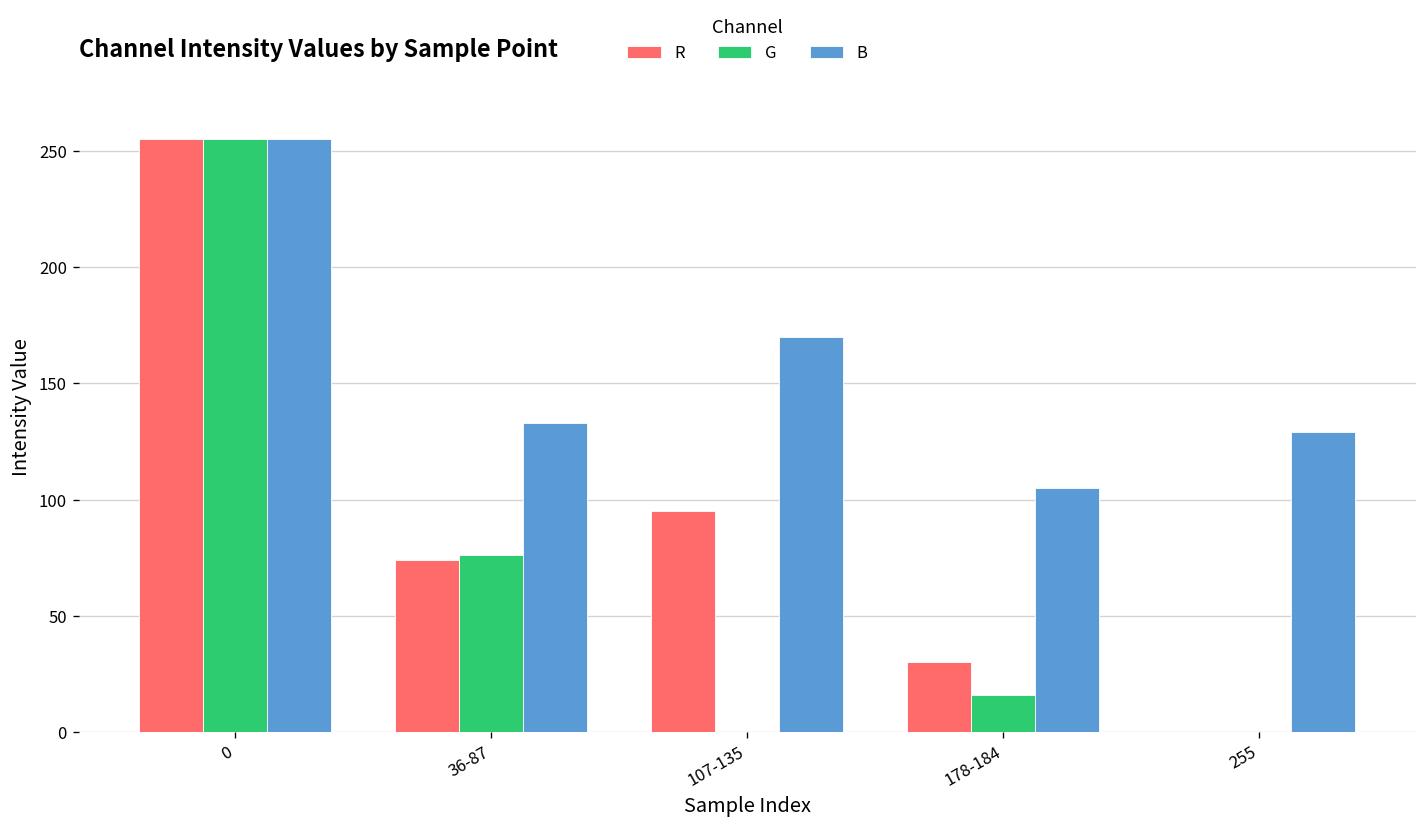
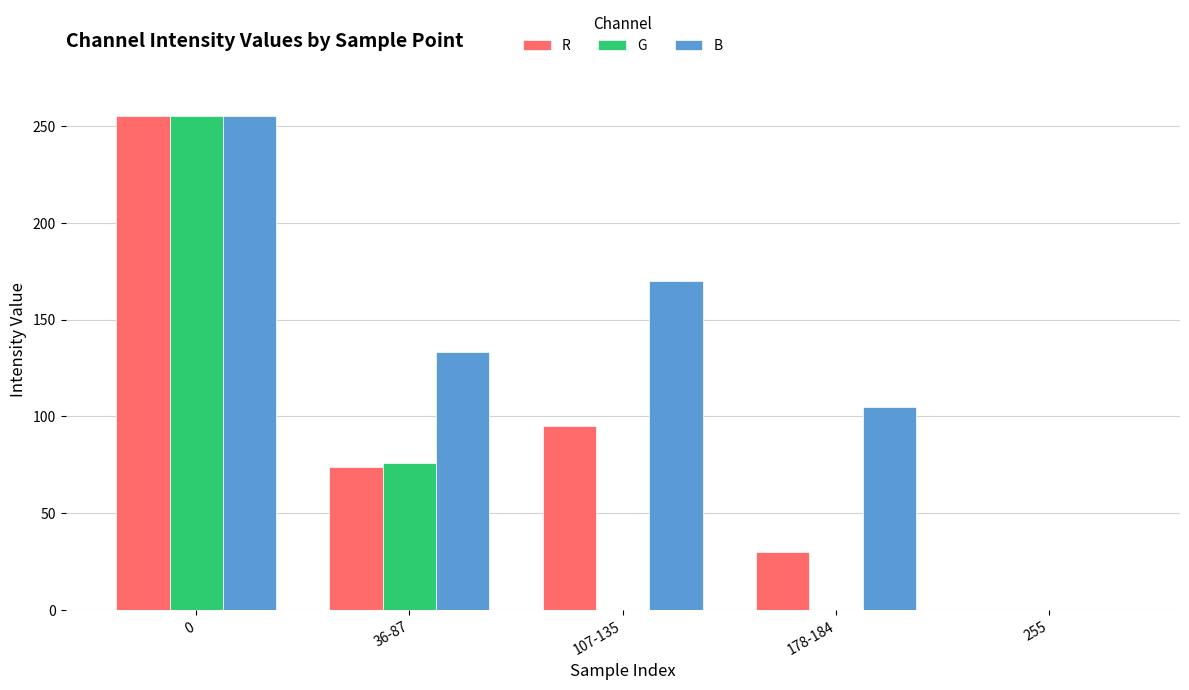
  {
    "R": {
      "0": 255,
      "36-87": 74,
      "107-135": 95,
      "178-184": 30,
      "255": 0
    },
    "G": {
      "0": 255,
      "36-87": 76,
      "107-135": 0,
-     "178-184": 16,
+     "178-184": 0,
      "255": 0
    },
    "B": {
      "0": 255,
      "36-87": 133,
      "107-135": 170,
      "178-184": 105,
-     "255": 129
+     "255": 0
    }
  }
